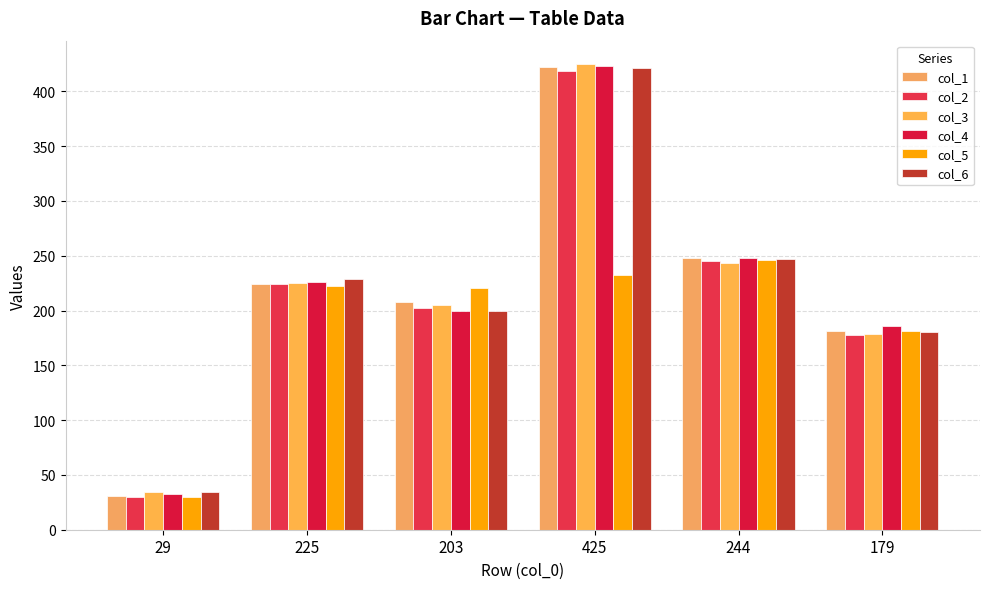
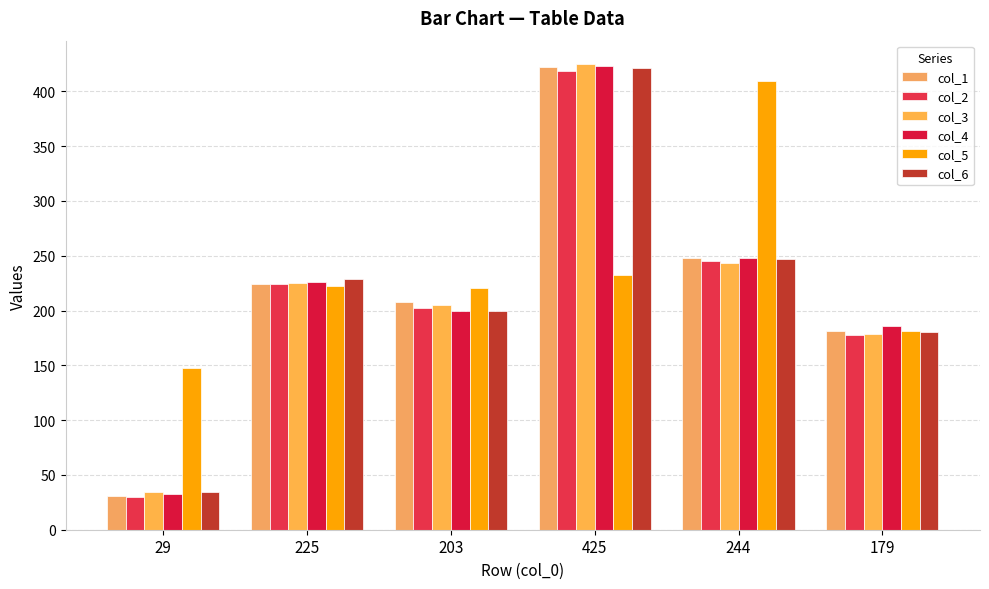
  {
    "col_5": {
-     "29": 30,
+     "29": 148,
      "225": 222,
      "203": 221,
      "425": 232,
-     "244": 246,
+     "244": 409,
      "179": 181
    }
  }
